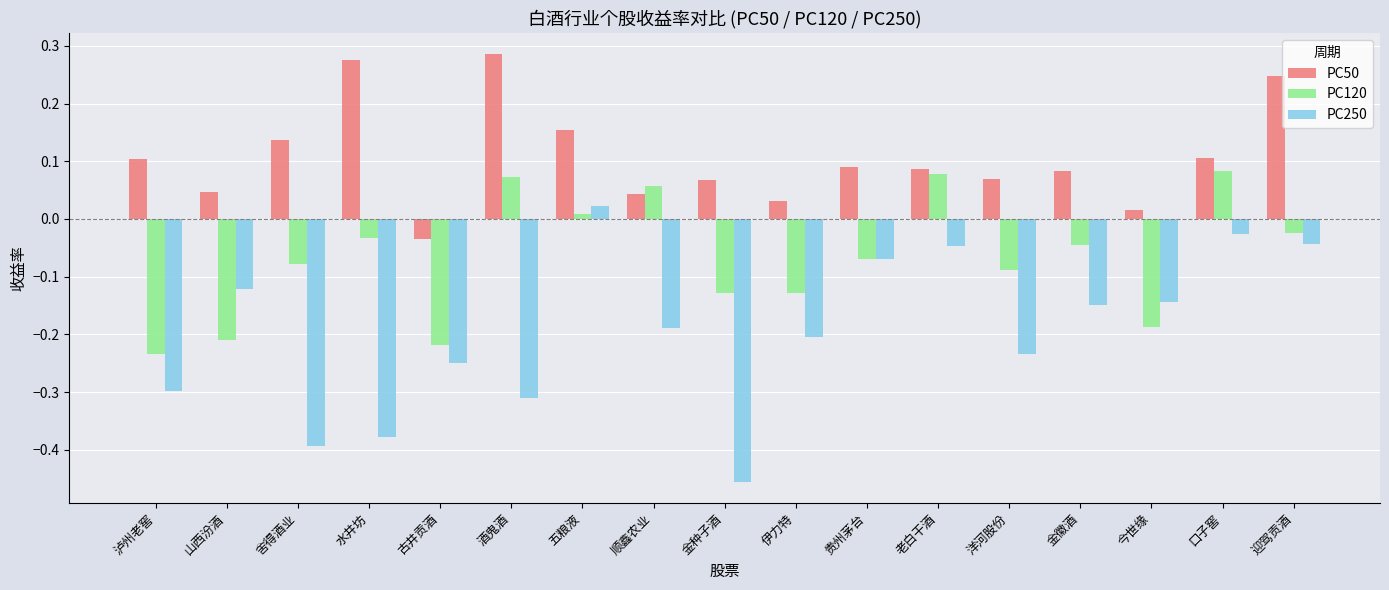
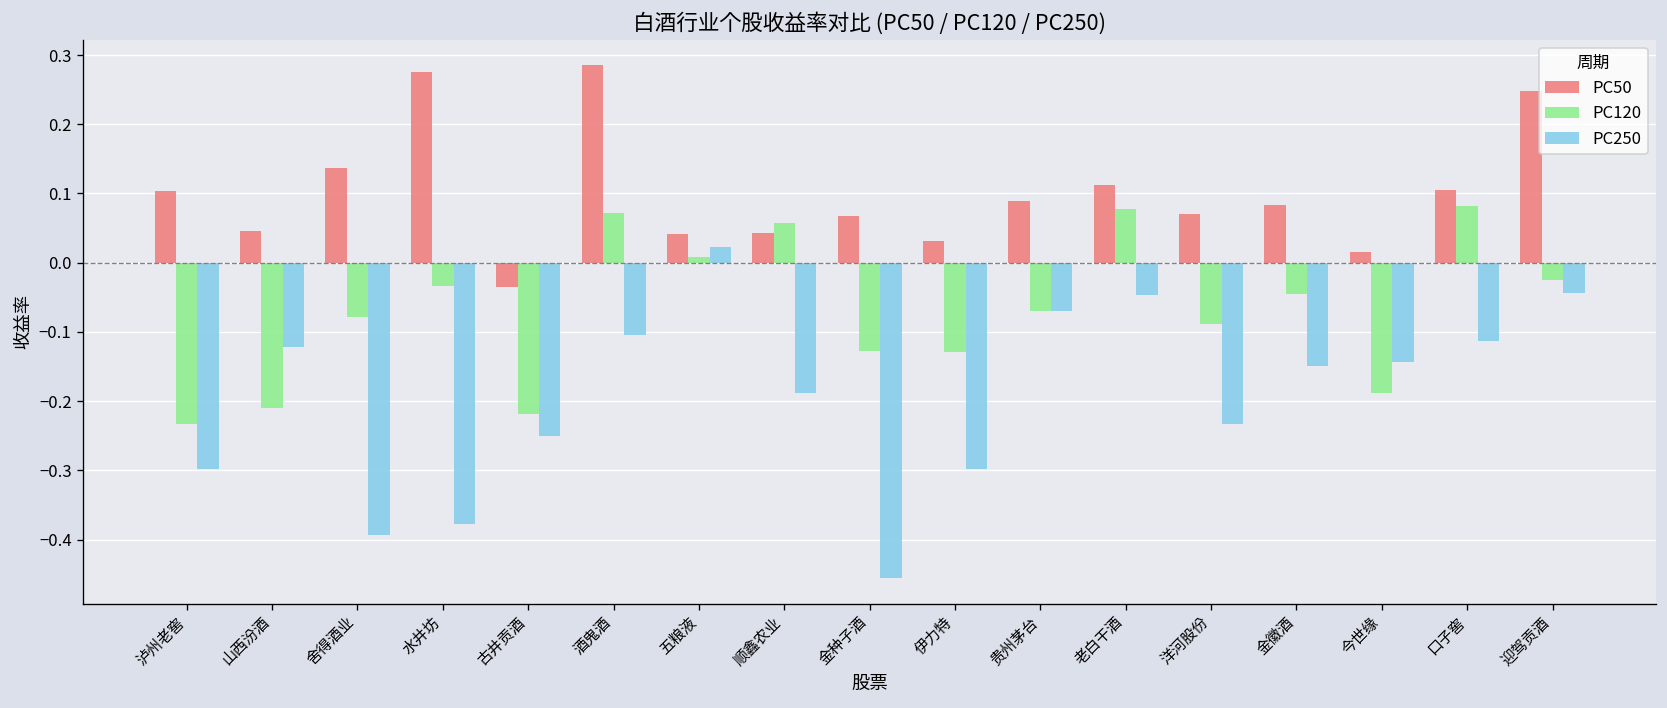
  {
    "PC50": {
      "泸州老窖": 0.10,
      "山西汾酒": 0.05,
      "舍得酒业": 0.14,
      "水井坊": 0.28,
      "古井贡酒": -0.04,
      "酒鬼酒": 0.29,
-     "五粮液": 0.15,
+     "五粮液": 0.04,
      "顺鑫农业": 0.04,
      "金种子酒": 0.07,
      "伊力特": 0.03,
      "贵州茅台": 0.09,
-     "老白干酒": 0.09,
+     "老白干酒": 0.11,
      "洋河股份": 0.07,
      "金徽酒": 0.08,
      "今世缘": 0.02,
      "口子窖": 0.11,
      "迎驾贡酒": 0.25
    },
    "PC120": {
      "泸州老窖": -0.23,
      "山西汾酒": -0.21,
      "舍得酒业": -0.08,
      "水井坊": -0.03,
      "古井贡酒": -0.22,
      "酒鬼酒": 0.07,
      "五粮液": 0.01,
      "顺鑫农业": 0.06,
      "金种子酒": -0.13,
      "伊力特": -0.13,
      "贵州茅台": -0.07,
      "老白干酒": 0.08,
      "洋河股份": -0.09,
      "金徽酒": -0.04,
      "今世缘": -0.19,
      "口子窖": 0.08,
      "迎驾贡酒": -0.02
    },
    "PC250": {
      "泸州老窖": -0.30,
      "山西汾酒": -0.12,
      "舍得酒业": -0.39,
      "水井坊": -0.38,
      "古井贡酒": -0.25,
-     "酒鬼酒": -0.31,
+     "酒鬼酒": -0.10,
      "五粮液": 0.02,
      "顺鑫农业": -0.19,
      "金种子酒": -0.46,
-     "伊力特": -0.20,
+     "伊力特": -0.30,
      "贵州茅台": -0.07,
      "老白干酒": -0.05,
      "洋河股份": -0.23,
      "金徽酒": -0.15,
      "今世缘": -0.14,
-     "口子窖": -0.03,
+     "口子窖": -0.11,
      "迎驾贡酒": -0.04
    }
  }
